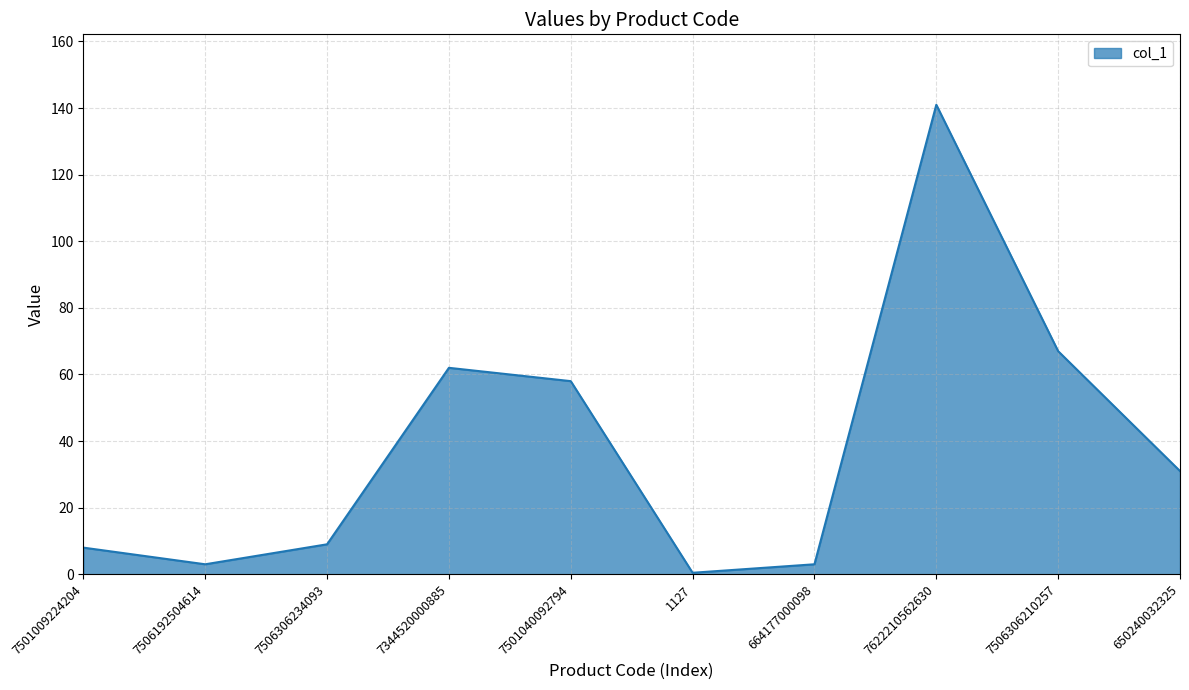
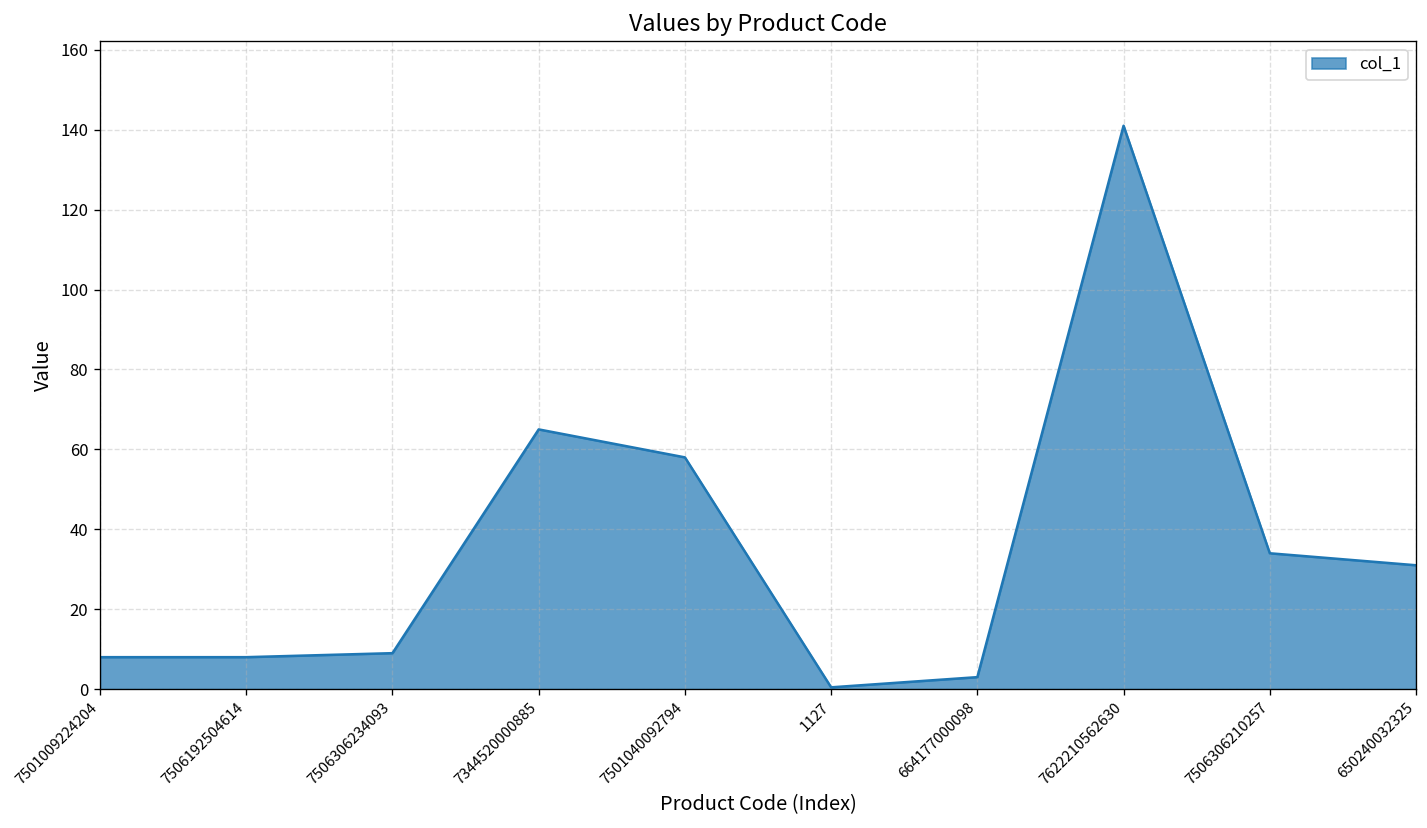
  {
    "7501009224204": 8,
-   "7506192504614": 3,
+   "7506192504614": 8,
    "7506306234093": 9,
-   "7344520000885": 62,
+   "7344520000885": 65,
    "7501040092794": 58,
    "1127": 0,
    "664177000098": 3,
    "7622210562630": 141,
-   "7506306210257": 67,
+   "7506306210257": 34,
    "650240032325": 31
  }
